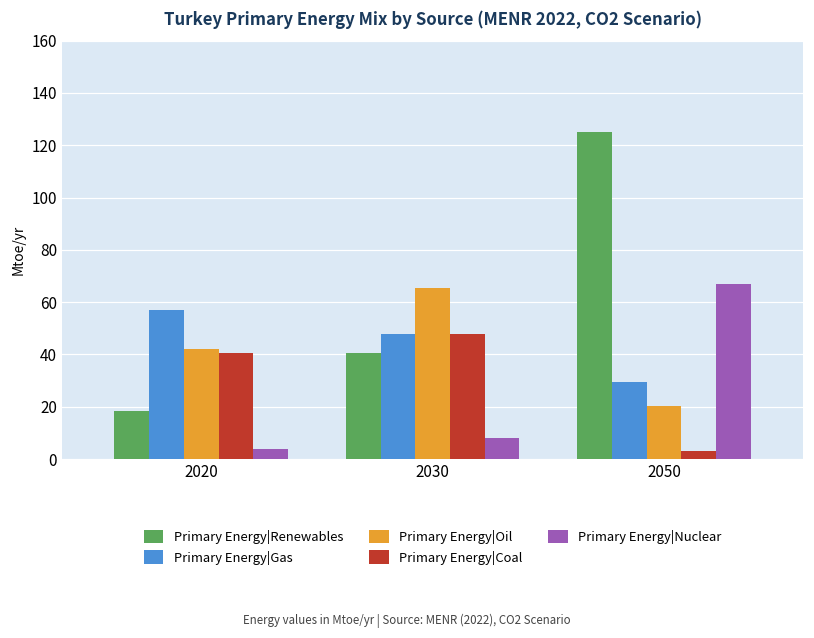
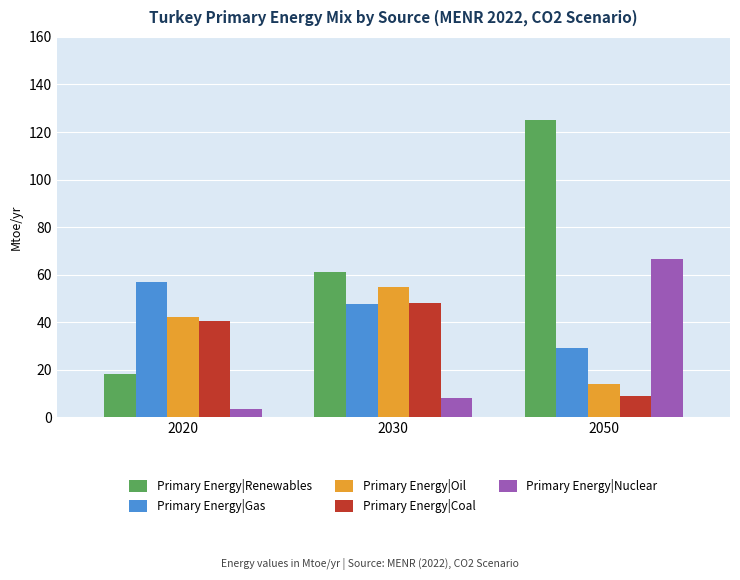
  {
    "Primary Energy|Renewables": {
      "2020": 18,
-     "2030": 41,
+     "2030": 61,
      "2050": 125
    },
    "Primary Energy|Gas": {
      "2020": 57,
      "2030": 48,
      "2050": 29
    },
    "Primary Energy|Oil": {
      "2020": 42,
-     "2030": 66,
-     "2050": 20
+     "2030": 55,
+     "2050": 14
    },
    "Primary Energy|Coal": {
      "2020": 41,
      "2030": 48,
-     "2050": 3
+     "2050": 9
    },
    "Primary Energy|Nuclear": {
      "2020": 4,
      "2030": 8,
      "2050": 67
    }
  }
